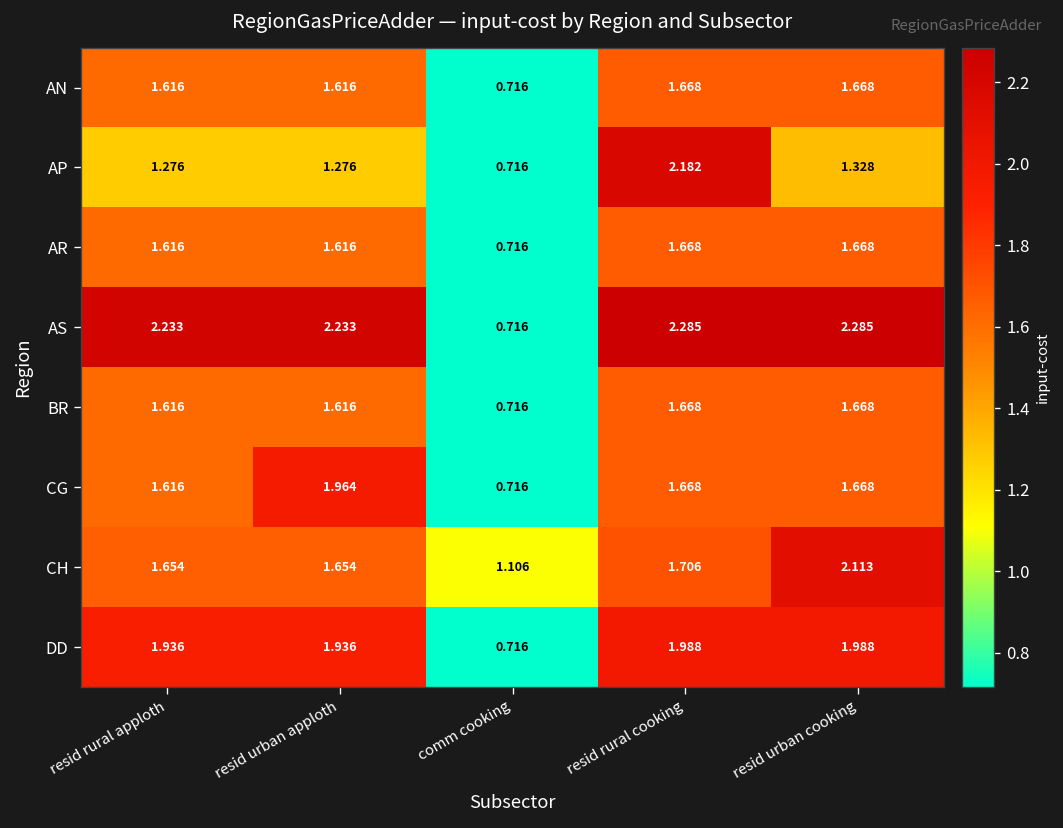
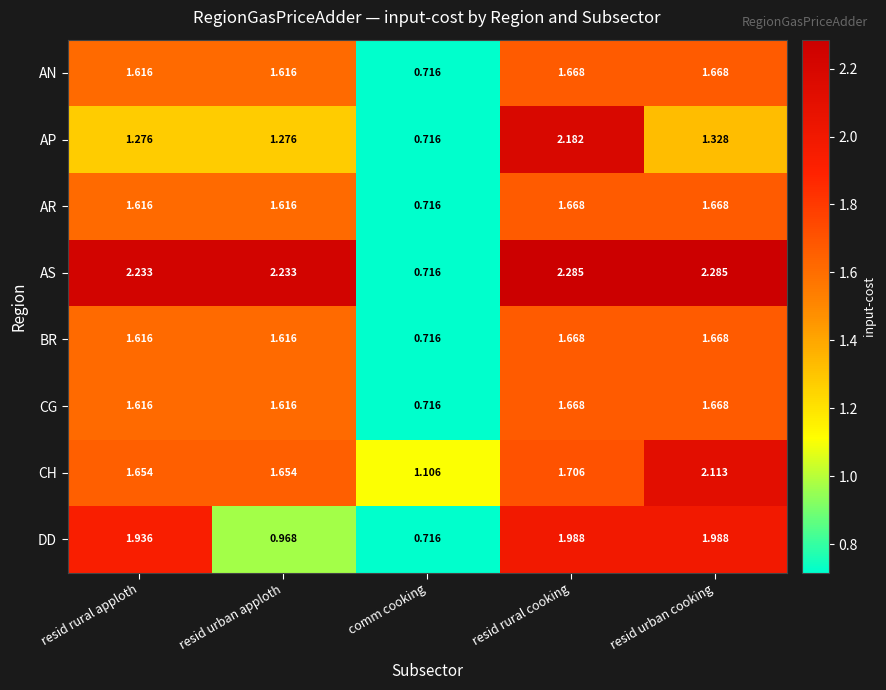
  {
    "AN": {
      "resid rural apploth": 1.616,
      "resid urban apploth": 1.616,
      "comm cooking": 0.716,
      "resid rural cooking": 1.668,
      "resid urban cooking": 1.668
    },
    "AP": {
      "resid rural apploth": 1.276,
      "resid urban apploth": 1.276,
      "comm cooking": 0.716,
      "resid rural cooking": 2.182,
      "resid urban cooking": 1.328
    },
    "AR": {
      "resid rural apploth": 1.616,
      "resid urban apploth": 1.616,
      "comm cooking": 0.716,
      "resid rural cooking": 1.668,
      "resid urban cooking": 1.668
    },
    "AS": {
      "resid rural apploth": 2.233,
      "resid urban apploth": 2.233,
      "comm cooking": 0.716,
      "resid rural cooking": 2.285,
      "resid urban cooking": 2.285
    },
    "BR": {
      "resid rural apploth": 1.616,
      "resid urban apploth": 1.616,
      "comm cooking": 0.716,
      "resid rural cooking": 1.668,
      "resid urban cooking": 1.668
    },
    "CG": {
      "resid rural apploth": 1.616,
-     "resid urban apploth": 1.964,
+     "resid urban apploth": 1.616,
      "comm cooking": 0.716,
      "resid rural cooking": 1.668,
      "resid urban cooking": 1.668
    },
    "CH": {
      "resid rural apploth": 1.654,
      "resid urban apploth": 1.654,
      "comm cooking": 1.106,
      "resid rural cooking": 1.706,
      "resid urban cooking": 2.113
    },
    "DD": {
      "resid rural apploth": 1.936,
-     "resid urban apploth": 1.936,
+     "resid urban apploth": 0.968,
      "comm cooking": 0.716,
      "resid rural cooking": 1.988,
      "resid urban cooking": 1.988
    }
  }
